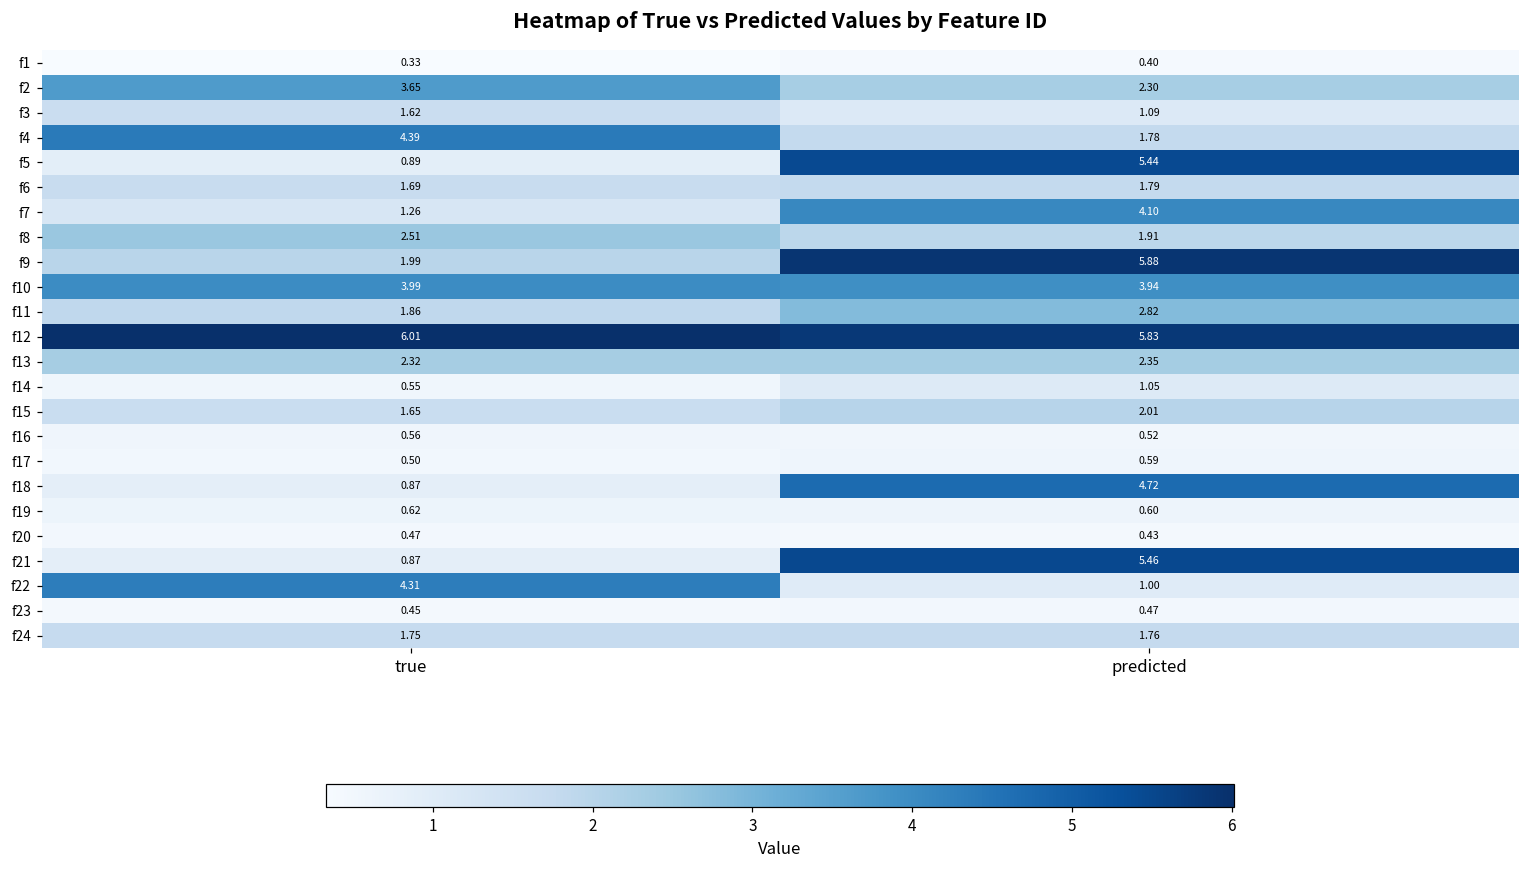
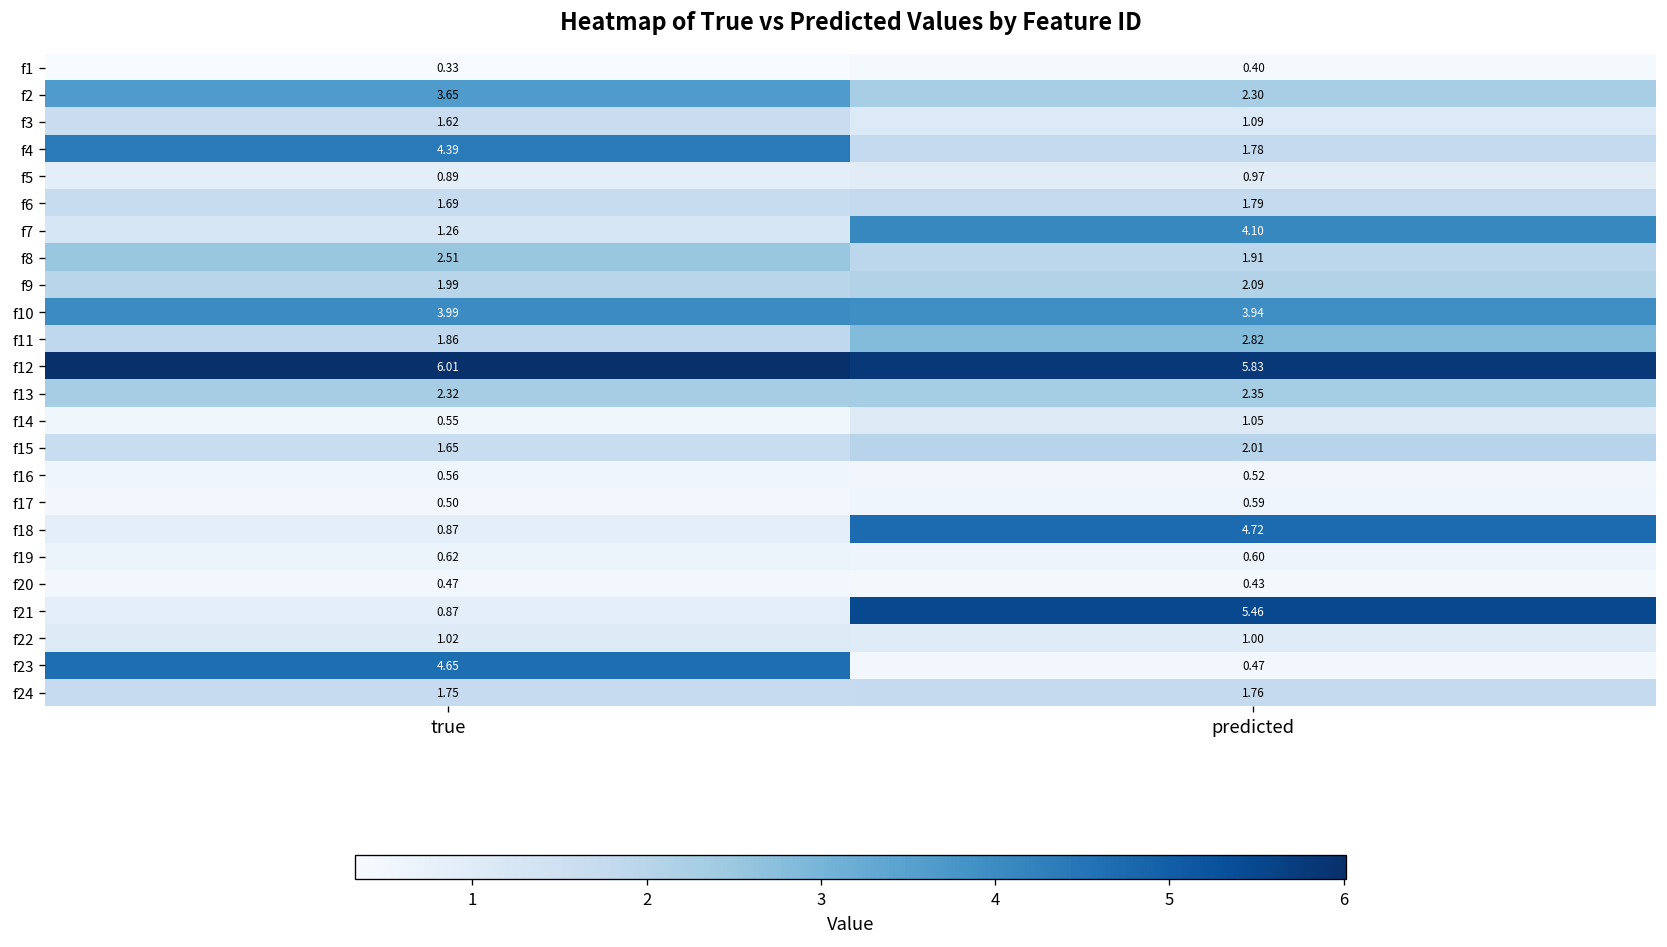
  {
    "f1": {
      "true": 0.33,
      "predicted": 0.40
    },
    "f2": {
      "true": 3.65,
      "predicted": 2.30
    },
    "f3": {
      "true": 1.62,
      "predicted": 1.09
    },
    "f4": {
      "true": 4.39,
      "predicted": 1.78
    },
    "f5": {
      "true": 0.89,
-     "predicted": 5.44
+     "predicted": 0.97
    },
    "f6": {
      "true": 1.69,
      "predicted": 1.79
    },
    "f7": {
      "true": 1.26,
      "predicted": 4.10
    },
    "f8": {
      "true": 2.51,
      "predicted": 1.91
    },
    "f9": {
      "true": 1.99,
-     "predicted": 5.88
+     "predicted": 2.09
    },
    "f10": {
      "true": 3.99,
      "predicted": 3.94
    },
    "f11": {
      "true": 1.86,
      "predicted": 2.82
    },
    "f12": {
      "true": 6.01,
      "predicted": 5.83
    },
    "f13": {
      "true": 2.32,
      "predicted": 2.35
    },
    "f14": {
      "true": 0.55,
      "predicted": 1.05
    },
    "f15": {
      "true": 1.65,
      "predicted": 2.01
    },
    "f16": {
      "true": 0.56,
      "predicted": 0.52
    },
    "f17": {
      "true": 0.50,
      "predicted": 0.59
    },
    "f18": {
      "true": 0.87,
      "predicted": 4.72
    },
    "f19": {
      "true": 0.62,
      "predicted": 0.60
    },
    "f20": {
      "true": 0.47,
      "predicted": 0.43
    },
    "f21": {
      "true": 0.87,
      "predicted": 5.46
    },
    "f22": {
-     "true": 4.31,
+     "true": 1.02,
      "predicted": 1.00
    },
    "f23": {
-     "true": 0.45,
+     "true": 4.65,
      "predicted": 0.47
    },
    "f24": {
      "true": 1.75,
      "predicted": 1.76
    }
  }
